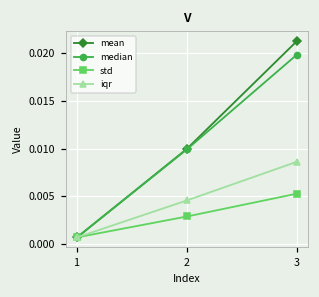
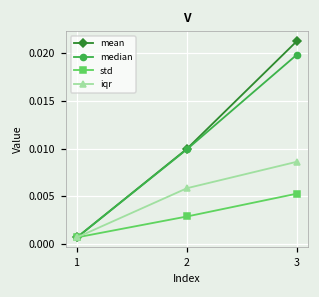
  {
    "iqr": {
-     "2": 0.005,
+     "2": 0.006,
      "3": 0.009
    }
  }
